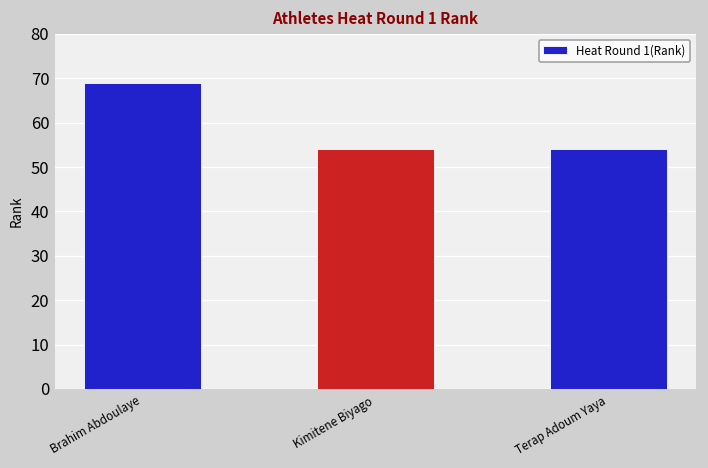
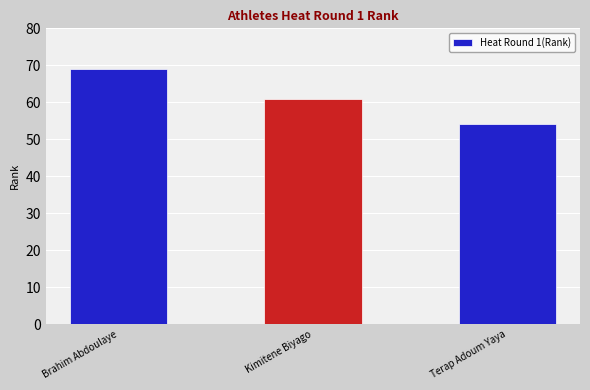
  {
    "Brahim Abdoulaye": 69,
-   "Kimitene Biyago": 54,
+   "Kimitene Biyago": 61,
    "Terap Adoum Yaya": 54
  }
